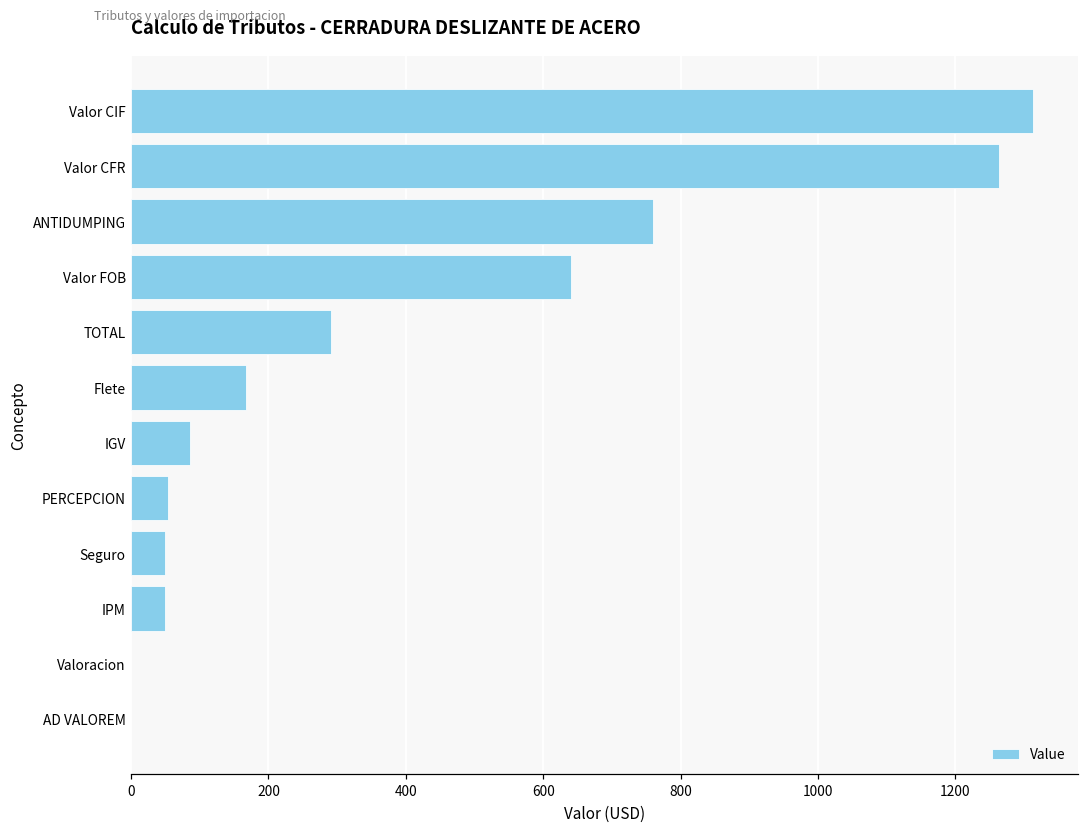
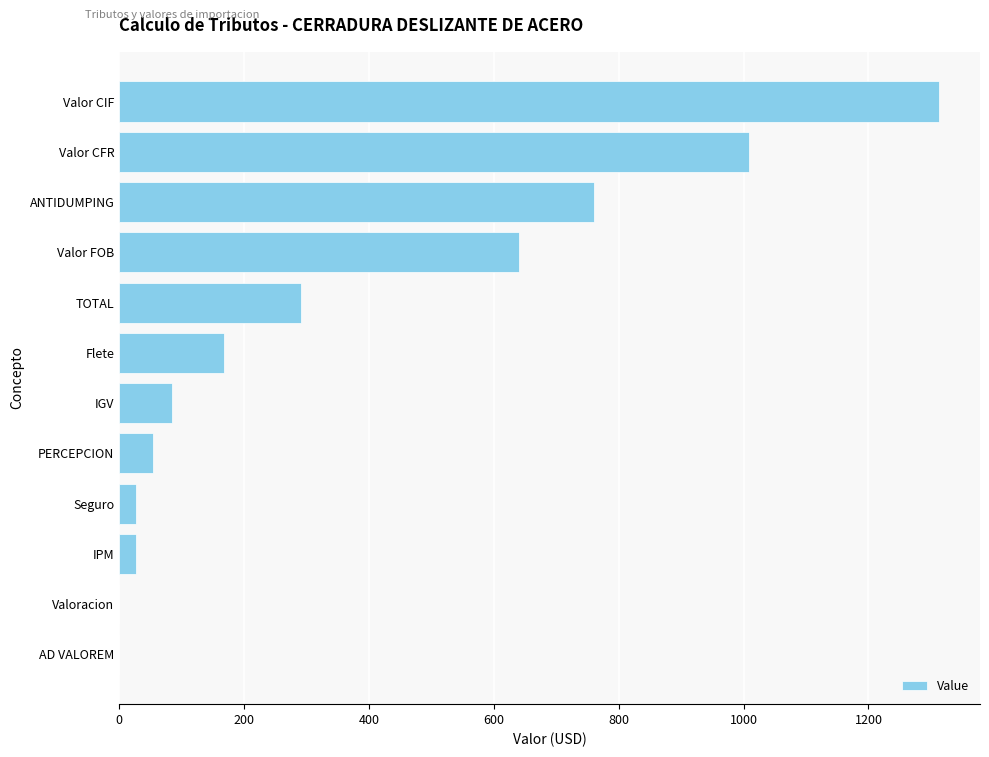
  {
    "Valor CIF": 1310,
-   "Valor CFR": 1260,
+   "Valor CFR": 1010,
    "ANTIDUMPING": 760,
    "Valor FOB": 640,
    "TOTAL": 290,
    "Flete": 170,
    "IGV": 90,
    "PERCEPCION": 50,
-   "Seguro": 50,
-   "IPM": 50,
+   "Seguro": 30,
+   "IPM": 30,
    "Valoracion": 0,
    "AD VALOREM": 0
  }
